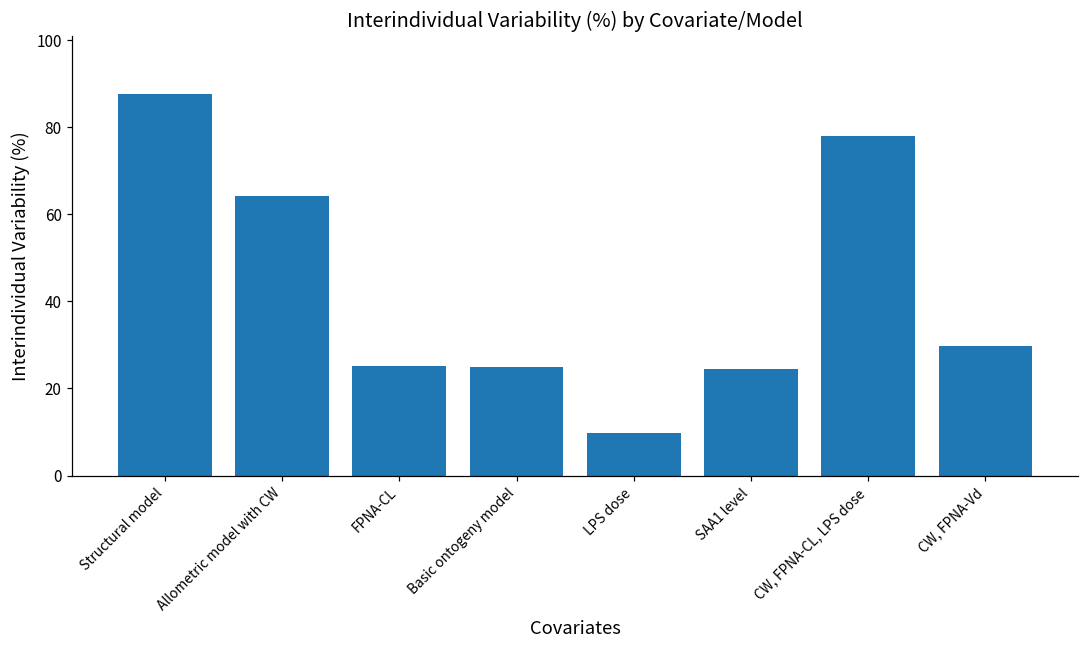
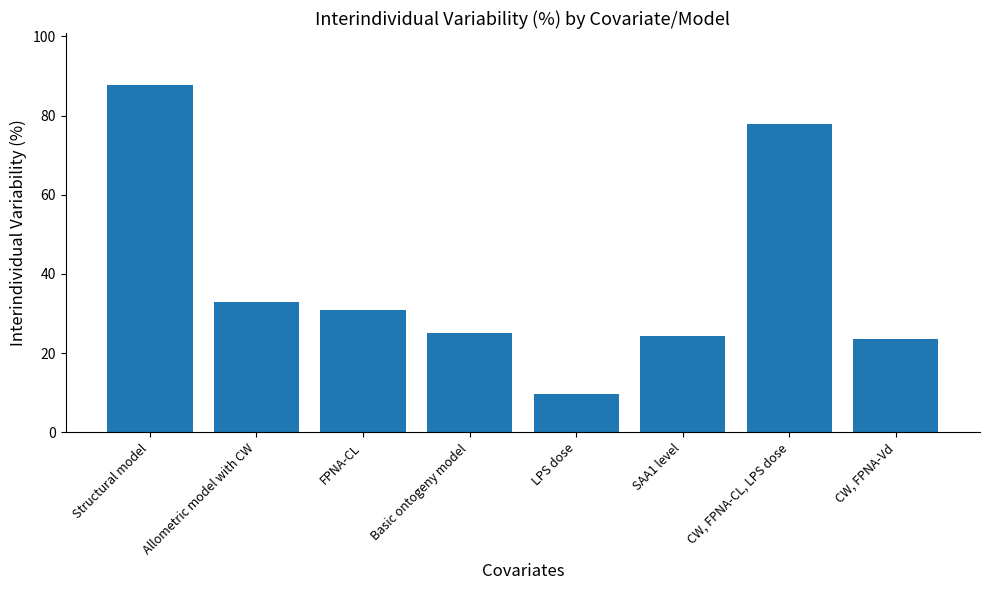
  {
    "Structural model": 88,
-   "Allometric model with CW": 64,
-   "FPNA-CL": 25,
+   "Allometric model with CW": 33,
+   "FPNA-CL": 31,
    "Basic ontogeny model": 25,
    "LPS dose": 10,
    "SAA1 level": 24,
    "CW, FPNA-CL, LPS dose": 78,
-   "CW, FPNA-Vd": 30
+   "CW, FPNA-Vd": 24
  }
